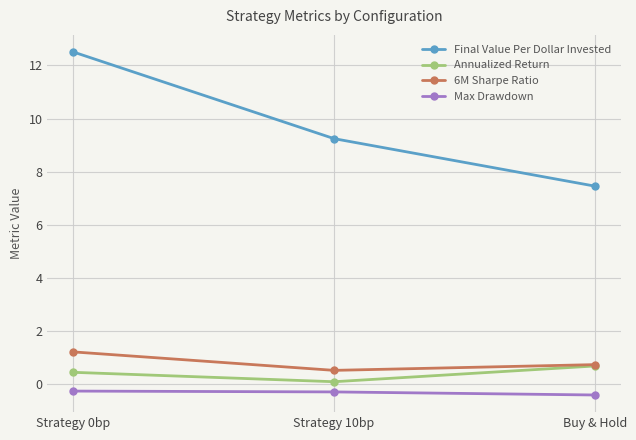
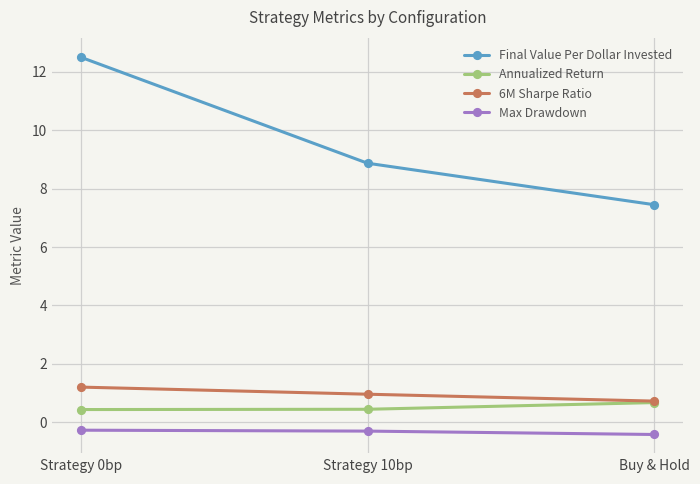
  {
    "Final Value Per Dollar Invested": {
      "Strategy 0bp": 12.5,
-     "Strategy 10bp": 9.2,
+     "Strategy 10bp": 8.9,
      "Buy & Hold": 7.5
    },
    "Annualized Return": {
      "Strategy 0bp": 0.4,
-     "Strategy 10bp": 0.1
+     "Strategy 10bp": 0.4
    },
    "6M Sharpe Ratio": {
      "Strategy 0bp": 1.2,
-     "Strategy 10bp": 0.5
+     "Strategy 10bp": 1.0
    },
    "Max Drawdown": {
      "Strategy 0bp": -0.3,
      "Strategy 10bp": -0.3,
      "Buy & Hold": -0.4
    }
  }
